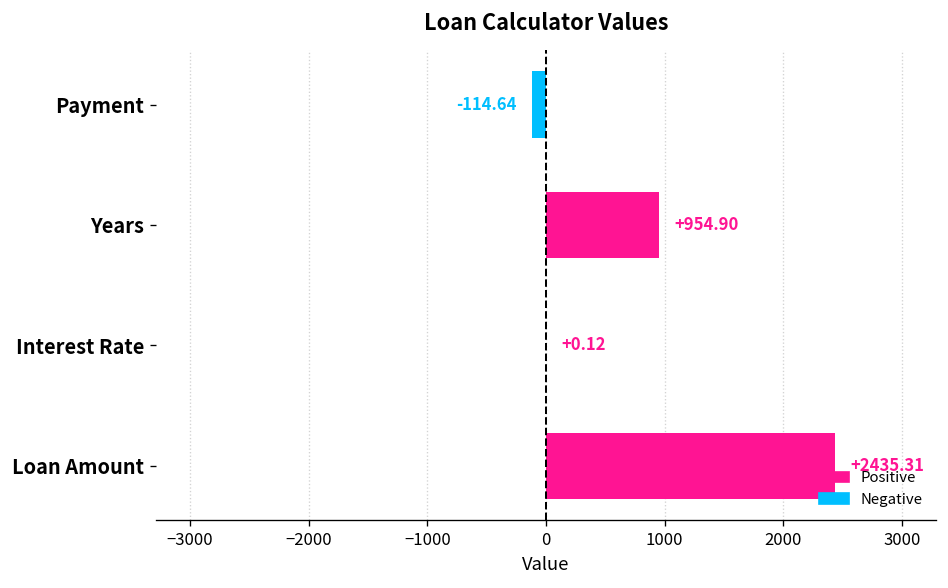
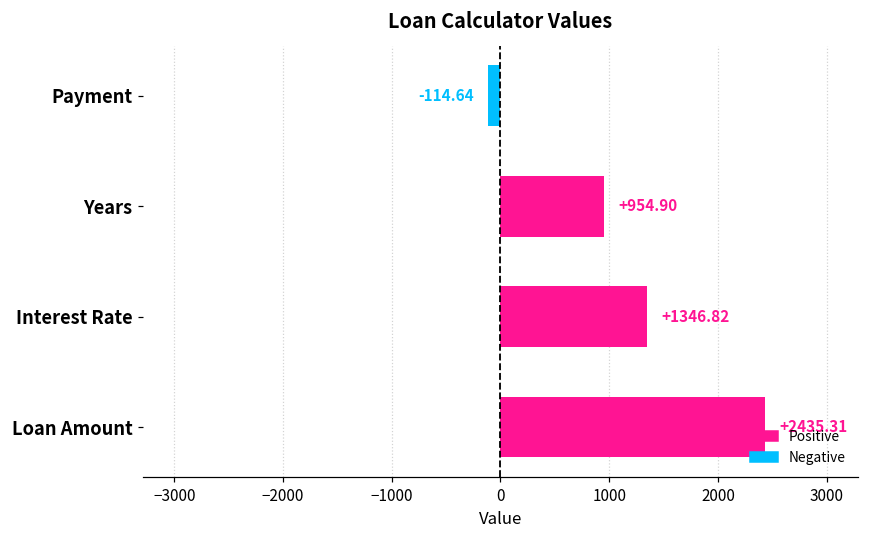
  {
    "Payment": "-114.64",
    "Years": "+954.90",
-   "Interest Rate": "+0.12",
+   "Interest Rate": "+1346.82",
    "Loan Amount": "+2435.31"
  }
